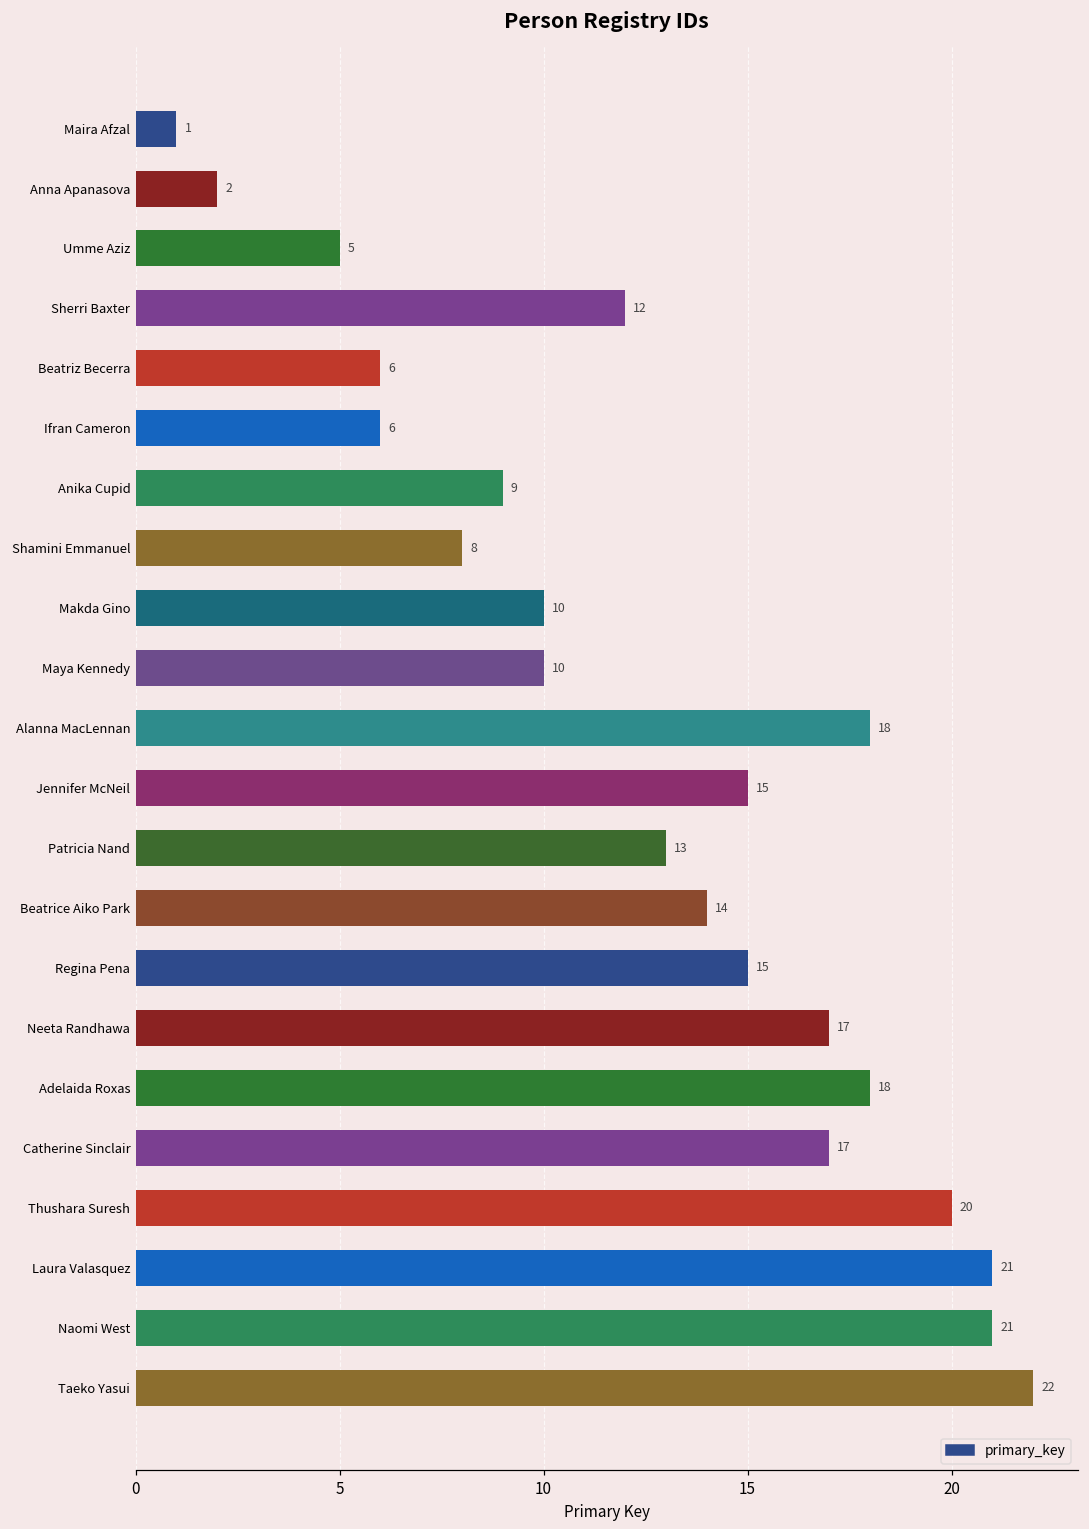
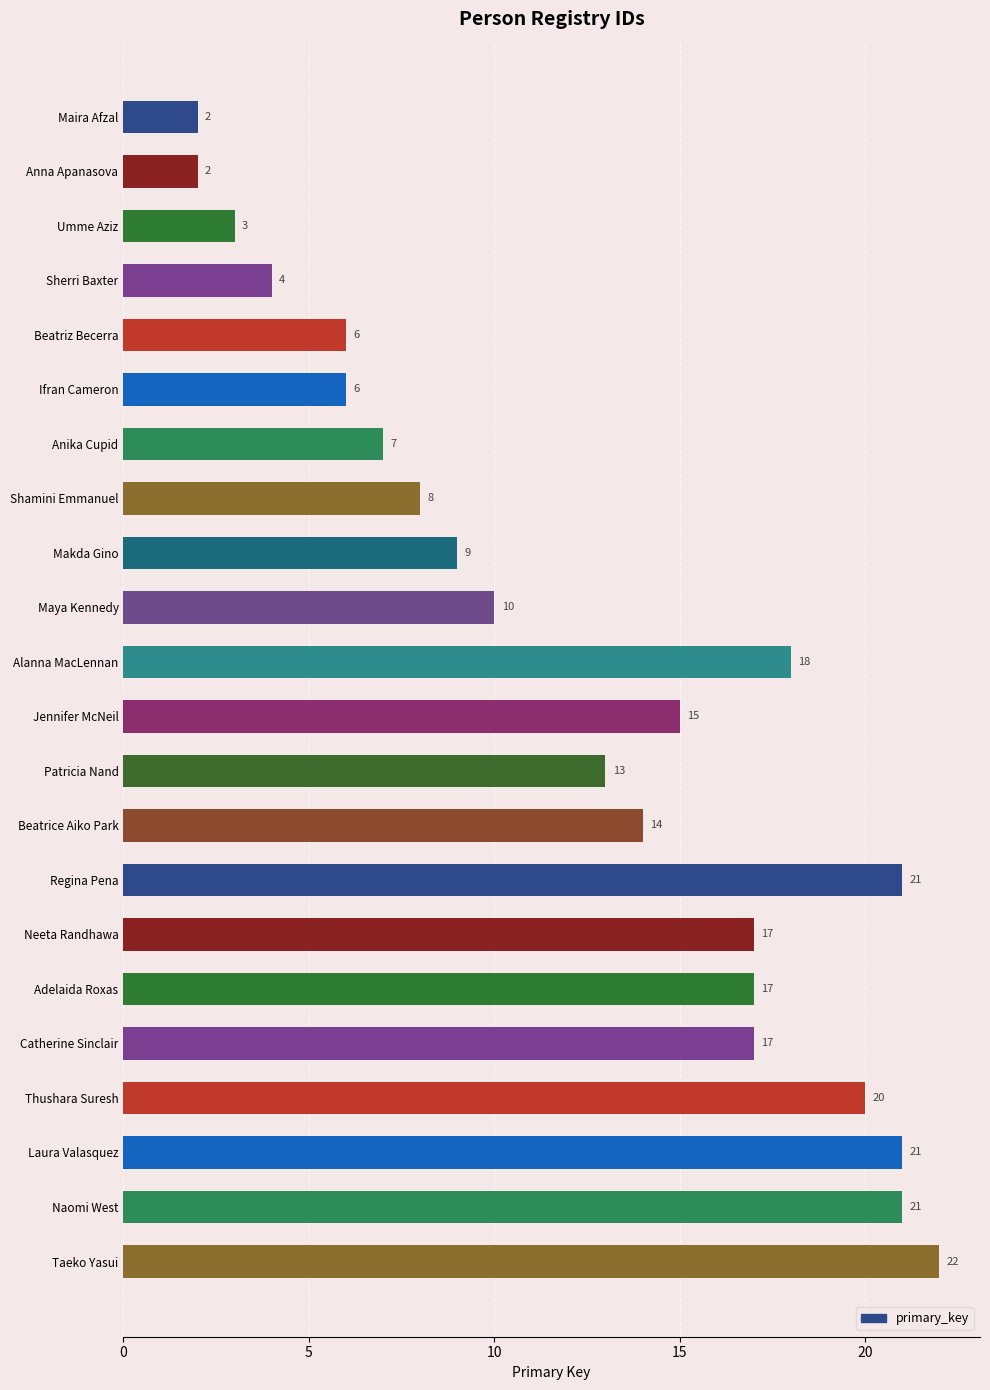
  {
-   "Maira Afzal": 1,
+   "Maira Afzal": 2,
    "Anna Apanasova": 2,
-   "Umme Aziz": 5,
-   "Sherri Baxter": 12,
+   "Umme Aziz": 3,
+   "Sherri Baxter": 4,
    "Beatriz Becerra": 6,
    "Ifran Cameron": 6,
-   "Anika Cupid": 9,
+   "Anika Cupid": 7,
    "Shamini Emmanuel": 8,
-   "Makda Gino": 10,
+   "Makda Gino": 9,
    "Maya Kennedy": 10,
    "Alanna MacLennan": 18,
    "Jennifer McNeil": 15,
    "Patricia Nand": 13,
    "Beatrice Aiko Park": 14,
-   "Regina Pena": 15,
+   "Regina Pena": 21,
    "Neeta Randhawa": 17,
-   "Adelaida Roxas": 18,
+   "Adelaida Roxas": 17,
    "Catherine Sinclair": 17,
    "Thushara Suresh": 20,
    "Laura Valasquez": 21,
    "Naomi West": 21,
    "Taeko Yasui": 22
  }
